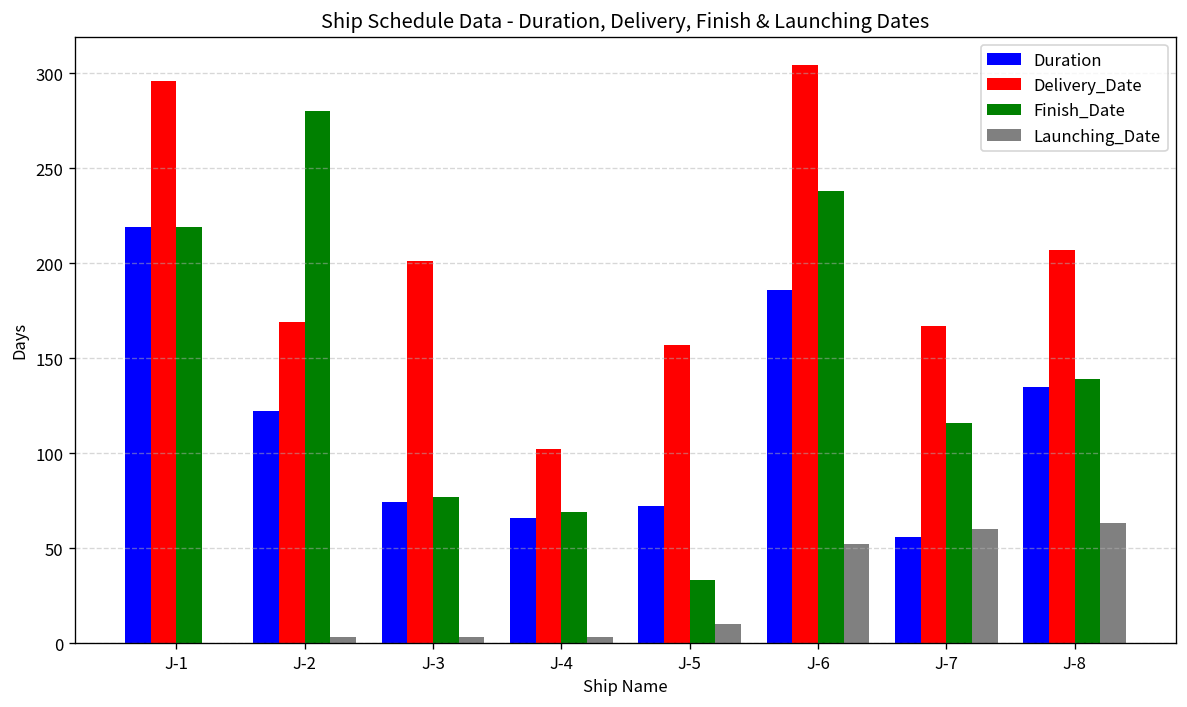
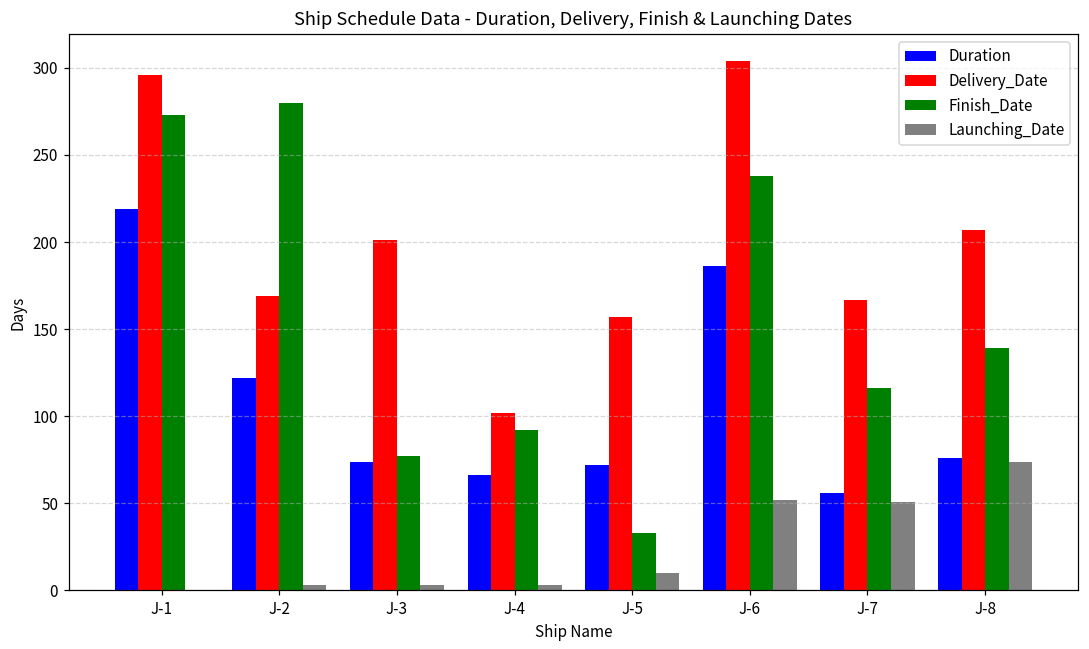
  {
    "Duration": {
      "J-1": 219,
      "J-2": 122,
      "J-3": 74,
      "J-4": 66,
      "J-5": 72,
      "J-6": 186,
      "J-7": 56,
-     "J-8": 135
+     "J-8": 76
    },
    "Delivery_Date": {
      "J-1": 296,
      "J-2": 169,
      "J-3": 201,
      "J-4": 102,
      "J-5": 157,
      "J-6": 304,
      "J-7": 167,
      "J-8": 207
    },
    "Finish_Date": {
-     "J-1": 219,
+     "J-1": 273,
      "J-2": 280,
      "J-3": 77,
-     "J-4": 69,
+     "J-4": 92,
      "J-5": 33,
      "J-6": 238,
      "J-7": 116,
      "J-8": 139
    },
    "Launching_Date": {
      "J-1": 0,
      "J-2": 3,
      "J-3": 3,
      "J-4": 3,
      "J-5": 10,
      "J-6": 52,
-     "J-7": 60,
-     "J-8": 63
+     "J-7": 51,
+     "J-8": 74
    }
  }
